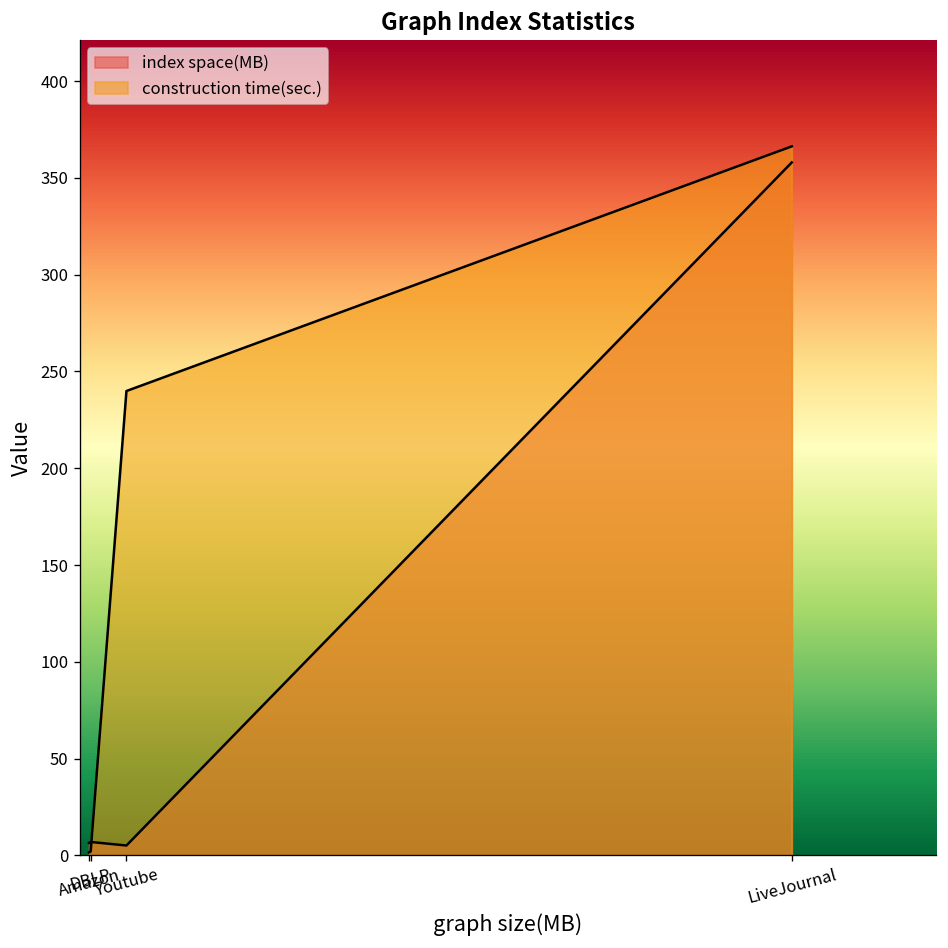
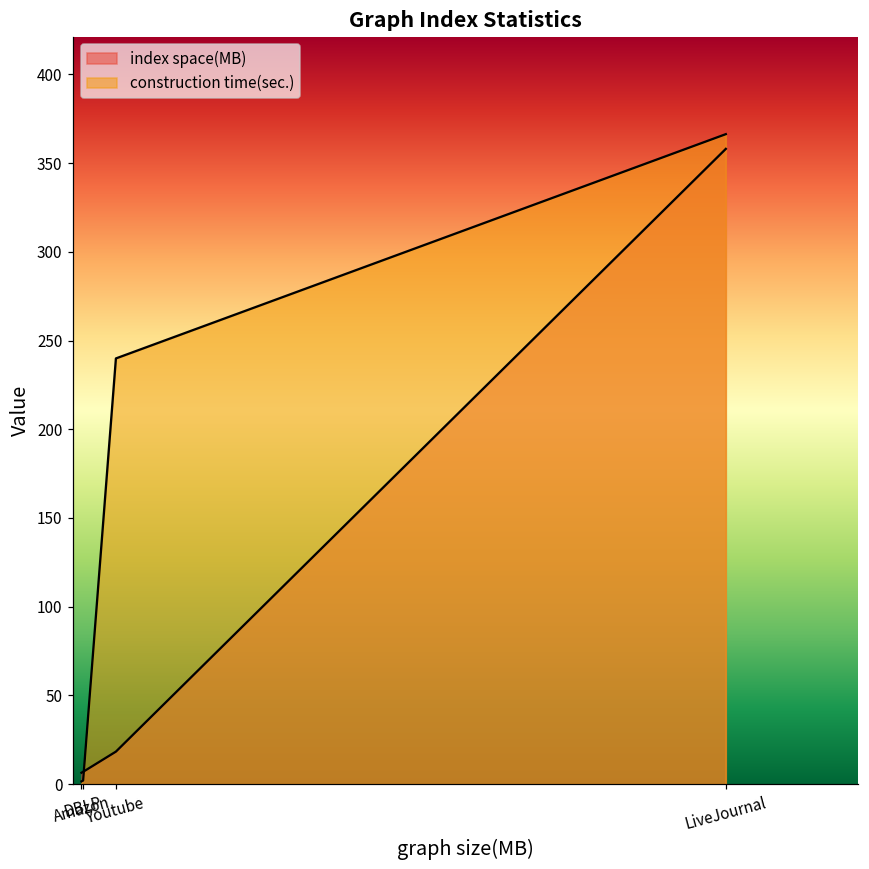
  {
    "index space(MB)": {
      "Amazon": 6,
      "DBLP": 7,
-     "Youtube": 5,
+     "Youtube": 18,
      "LiveJournal": 358
    },
    "construction time(sec.)": {
      "Amazon": 2,
      "DBLP": 2,
      "Youtube": 240,
      "LiveJournal": 366
    }
  }
